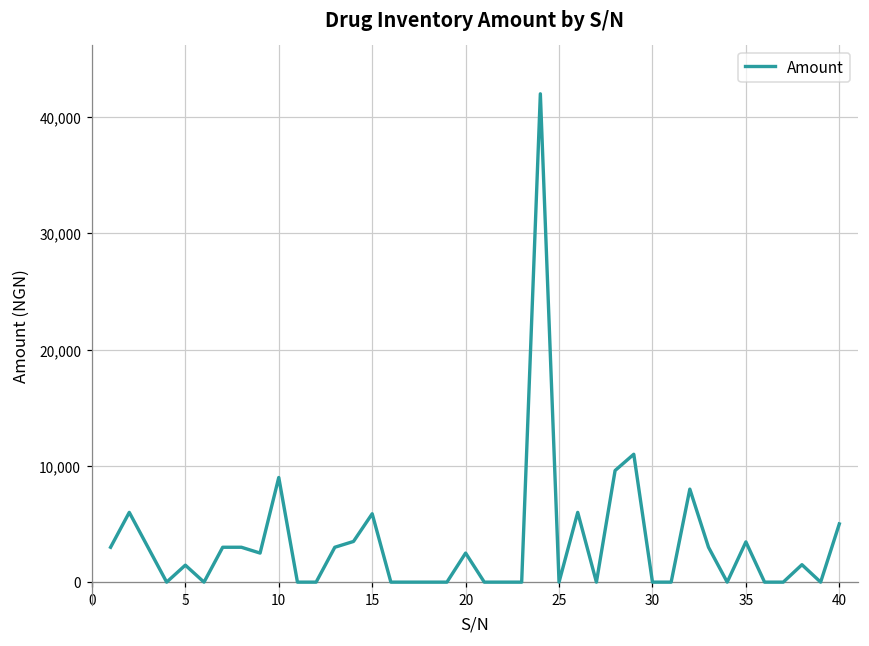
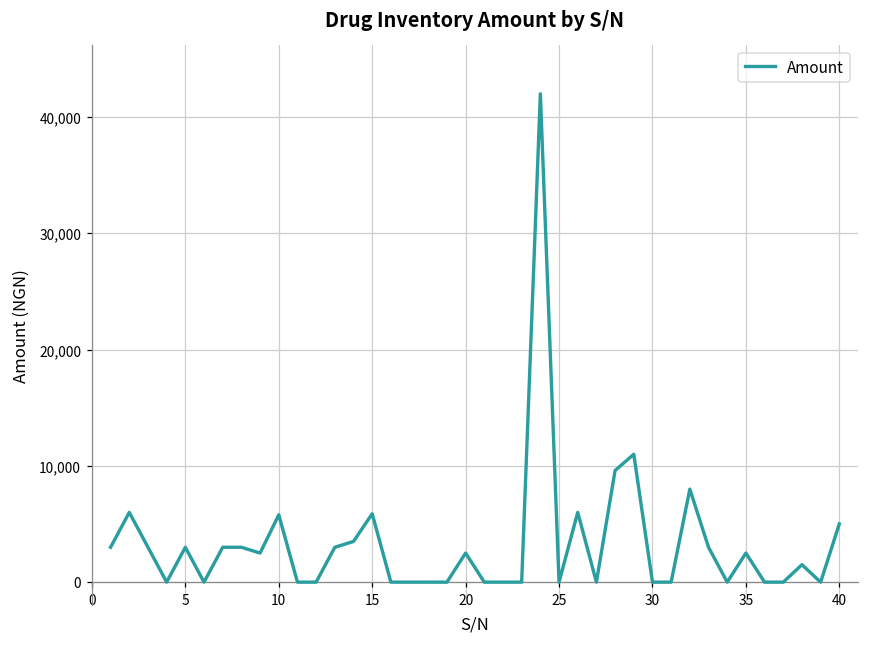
  {
-   "5": "1,500",
-   "10": "9,000",
+   "5": "3,000",
+   "10": "5,800",
    "15": "5,900",
    "20": "2,500",
    "25": "0",
    "30": "0",
-   "35": "3,500",
+   "35": "2,500",
    "40": "5,000"
  }
